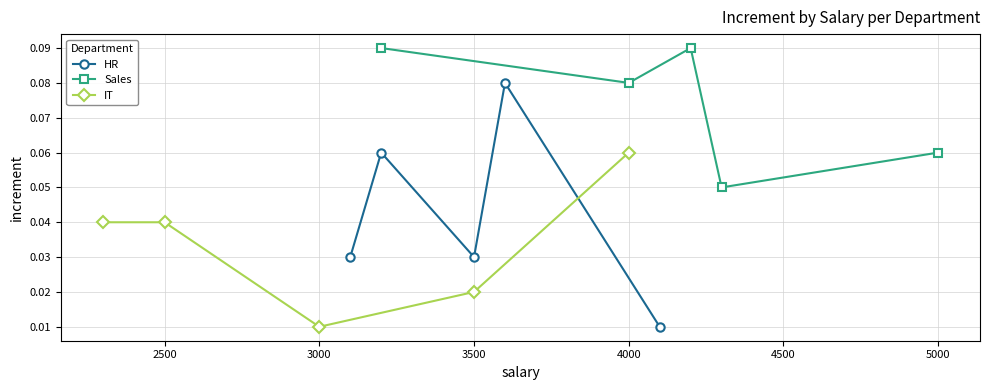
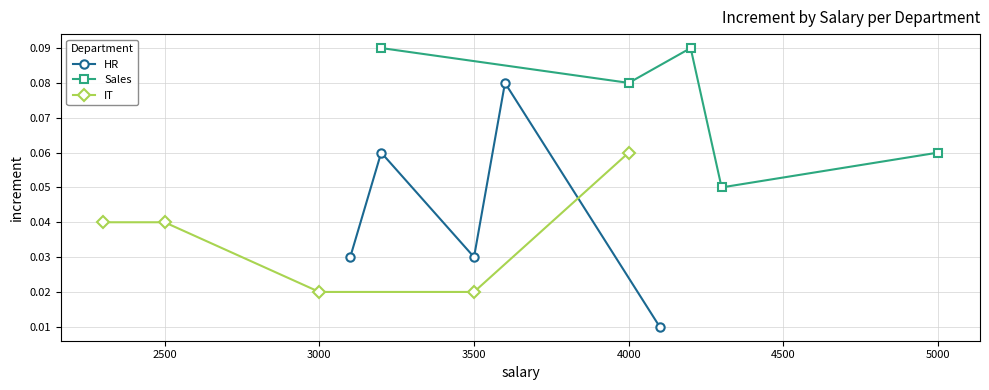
  {
    "HR": {
      "3500": 0.03
    },
    "Sales": {
      "4000": 0.08,
      "5000": 0.06
    },
    "IT": {
      "2500": 0.04,
-     "3000": 0.01,
+     "3000": 0.02,
      "3500": 0.02,
      "4000": 0.06
    }
  }
